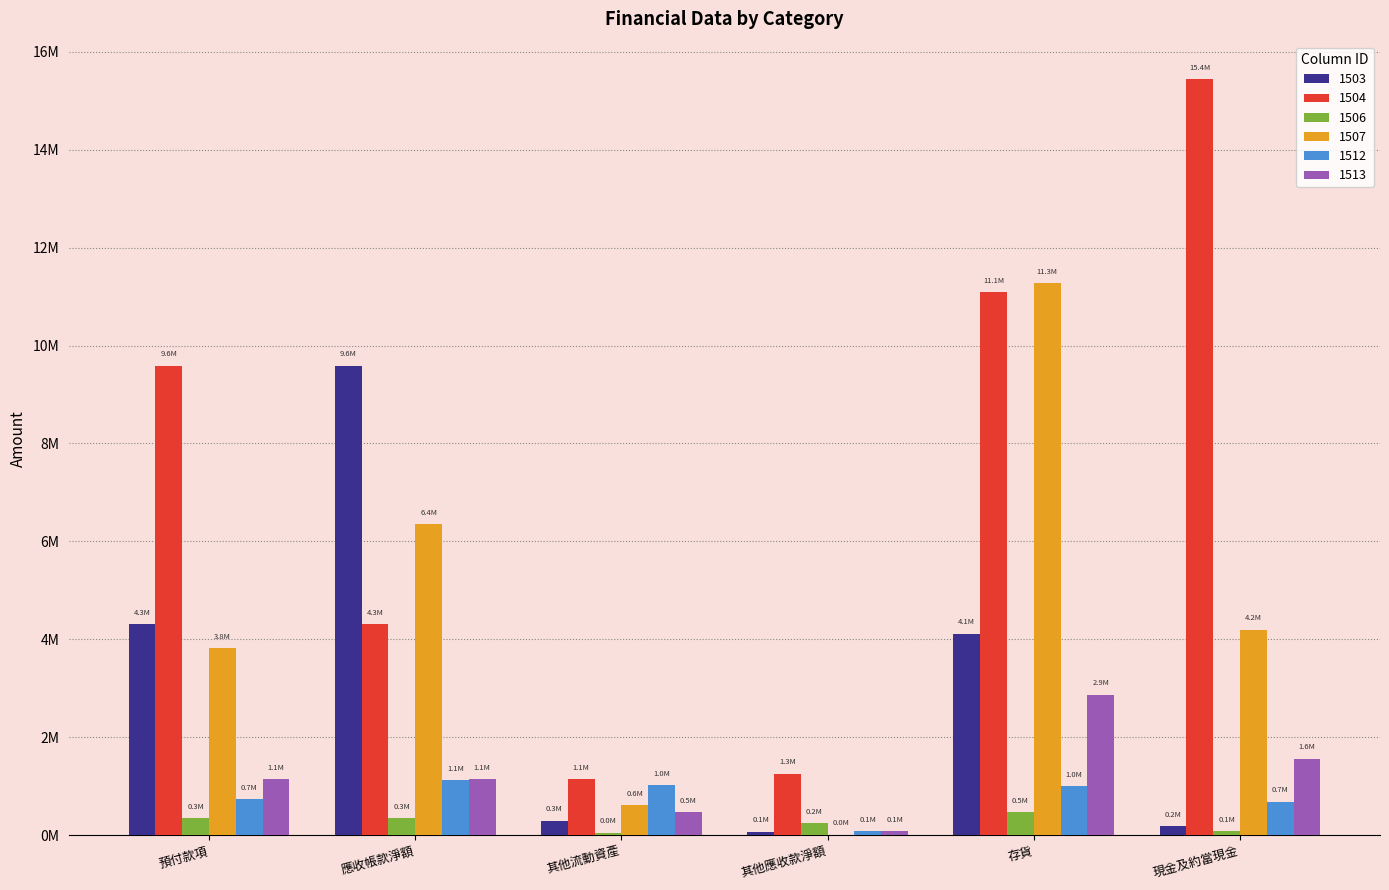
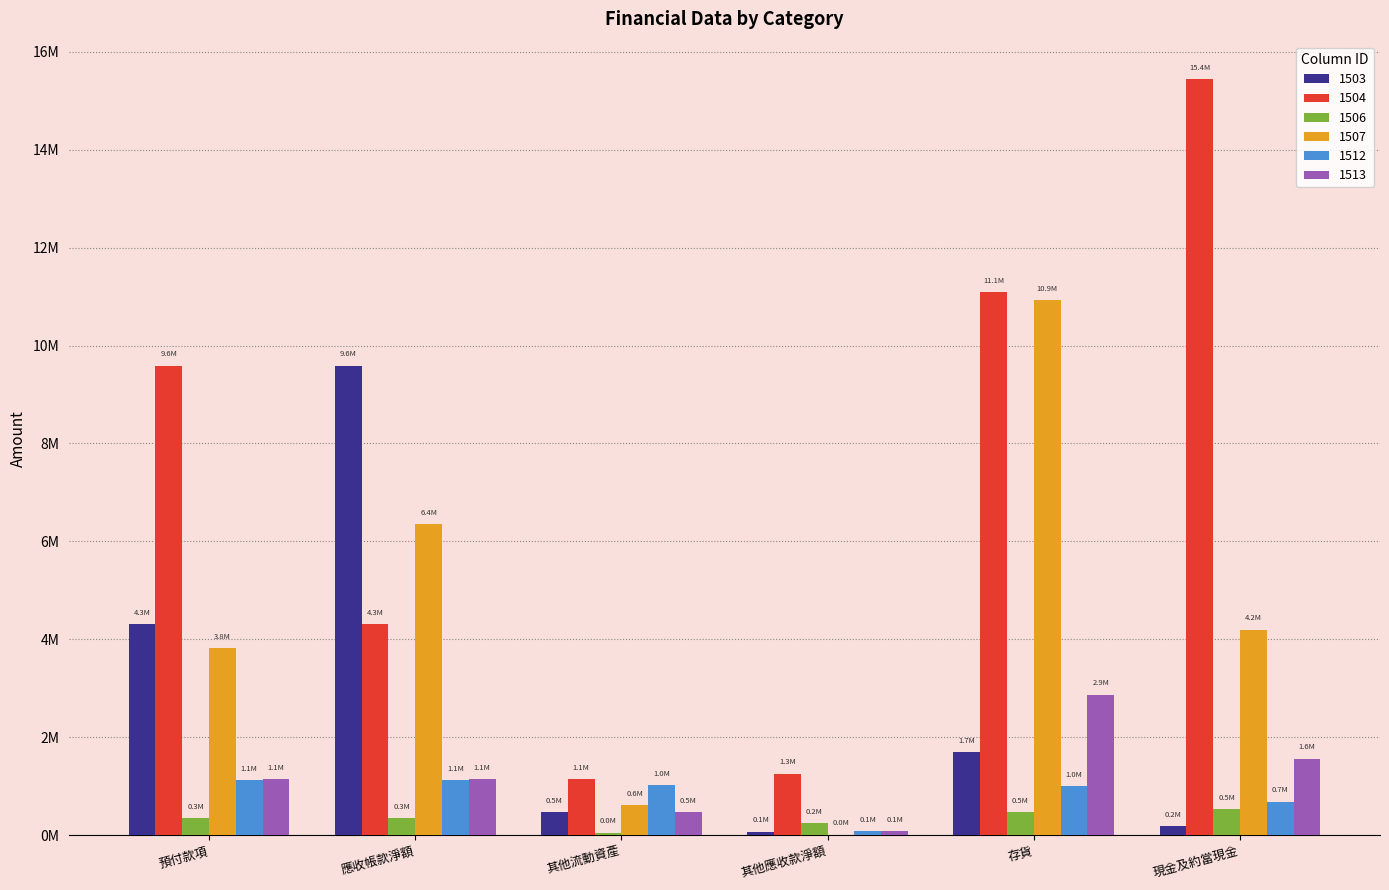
  {
    "1503": {
      "預付款項": "4.3M",
      "應收帳款淨額": "9.6M",
-     "其他流動資產": "0.3M",
+     "其他流動資產": "0.5M",
      "其他應收款淨額": "0.1M",
-     "存貨": "4.1M",
+     "存貨": "1.7M",
      "現金及約當現金": "0.2M"
    },
    "1504": {
      "預付款項": "9.6M",
      "應收帳款淨額": "4.3M",
      "其他流動資產": "1.1M",
      "其他應收款淨額": "1.3M",
      "存貨": "11.1M",
      "現金及約當現金": "15.4M"
    },
    "1506": {
      "預付款項": "0.3M",
      "應收帳款淨額": "0.3M",
      "其他應收款淨額": "0.2M",
      "存貨": "0.5M",
-     "現金及約當現金": "0.1M"
+     "現金及約當現金": "0.5M"
    },
    "1507": {
      "預付款項": "3.8M",
      "應收帳款淨額": "6.4M",
      "其他流動資產": "0.6M",
-     "存貨": "11.3M",
+     "存貨": "10.9M",
      "現金及約當現金": "4.2M"
    },
    "1512": {
-     "預付款項": "0.7M",
+     "預付款項": "1.1M",
      "應收帳款淨額": "1.1M",
      "其他流動資產": "1.0M",
      "其他應收款淨額": "0.1M",
      "存貨": "1.0M",
      "現金及約當現金": "0.7M"
    },
    "1513": {
      "預付款項": "1.1M",
      "應收帳款淨額": "1.1M",
      "其他流動資產": "0.5M",
      "其他應收款淨額": "0.1M",
      "存貨": "2.9M",
      "現金及約當現金": "1.6M"
    }
  }
